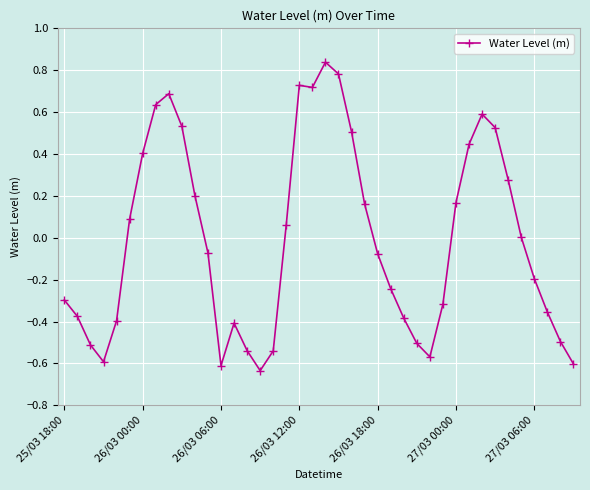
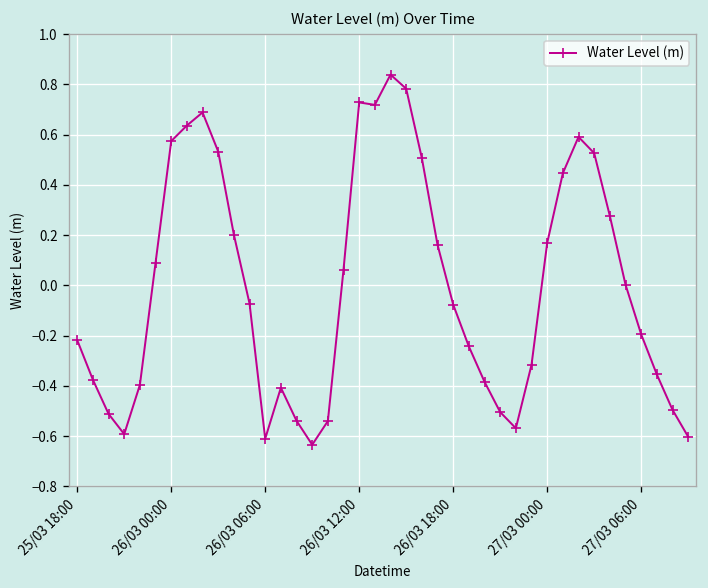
  {
-   "25/03 18:00": -0.30,
-   "26/03 00:00": 0.40,
+   "25/03 18:00": -0.22,
+   "26/03 00:00": 0.57,
    "26/03 06:00": -0.61,
    "26/03 12:00": 0.73,
    "26/03 18:00": -0.08,
    "27/03 00:00": 0.17,
    "27/03 06:00": -0.19
  }
